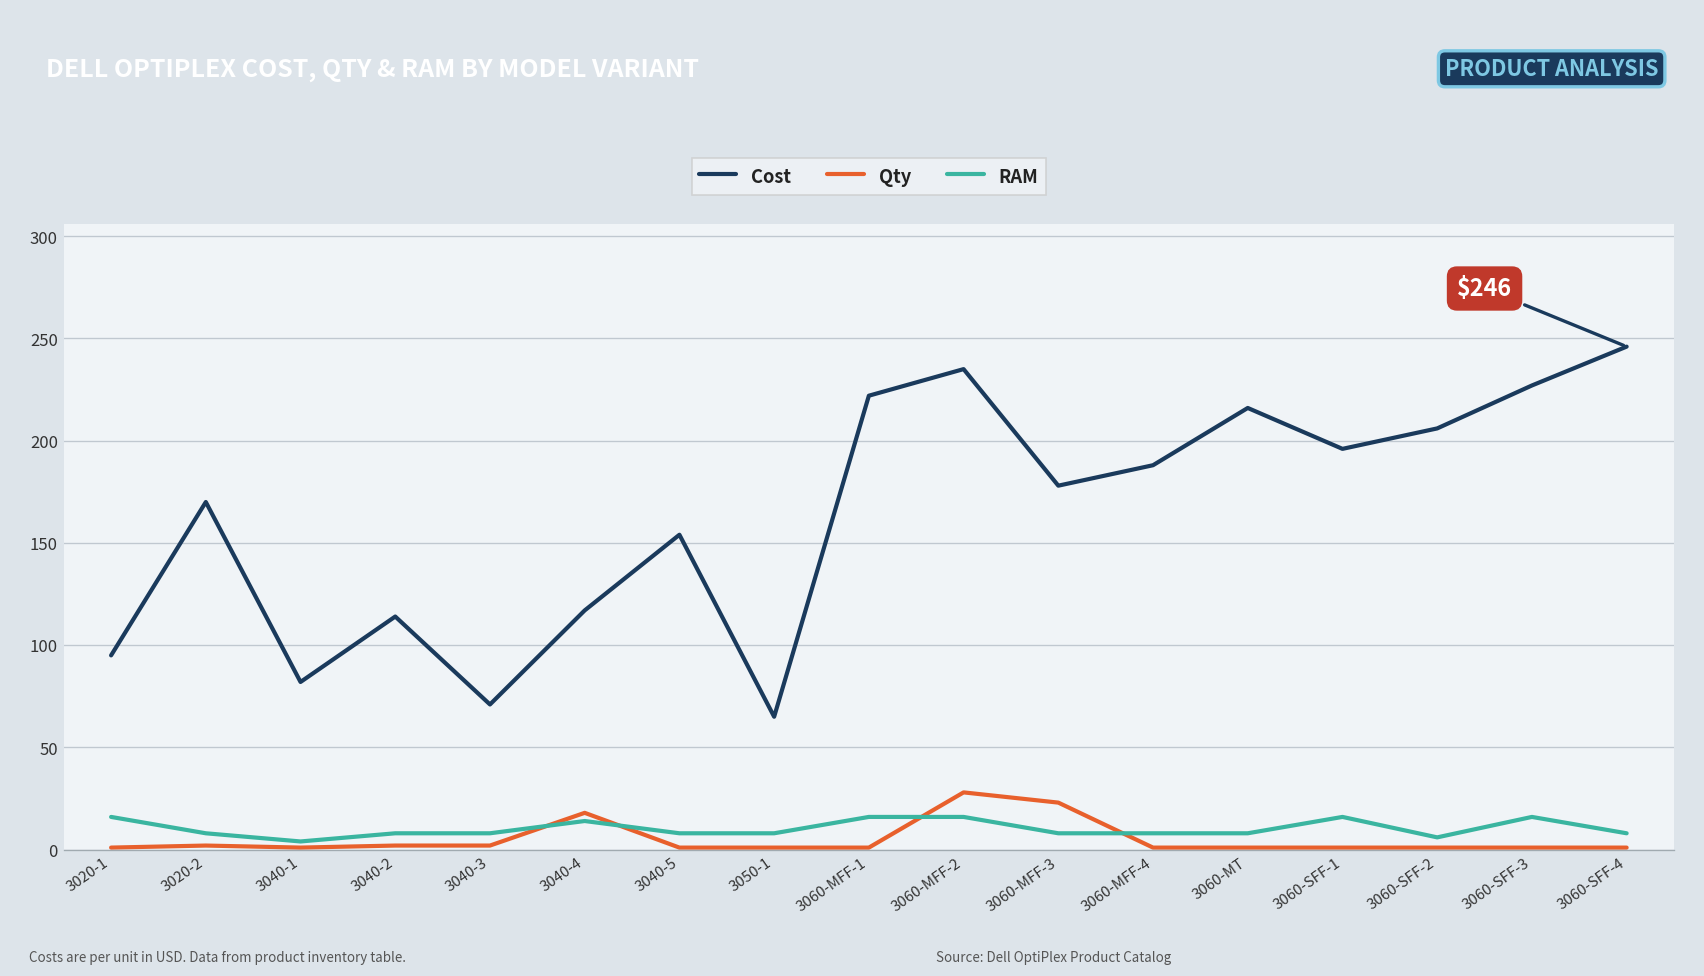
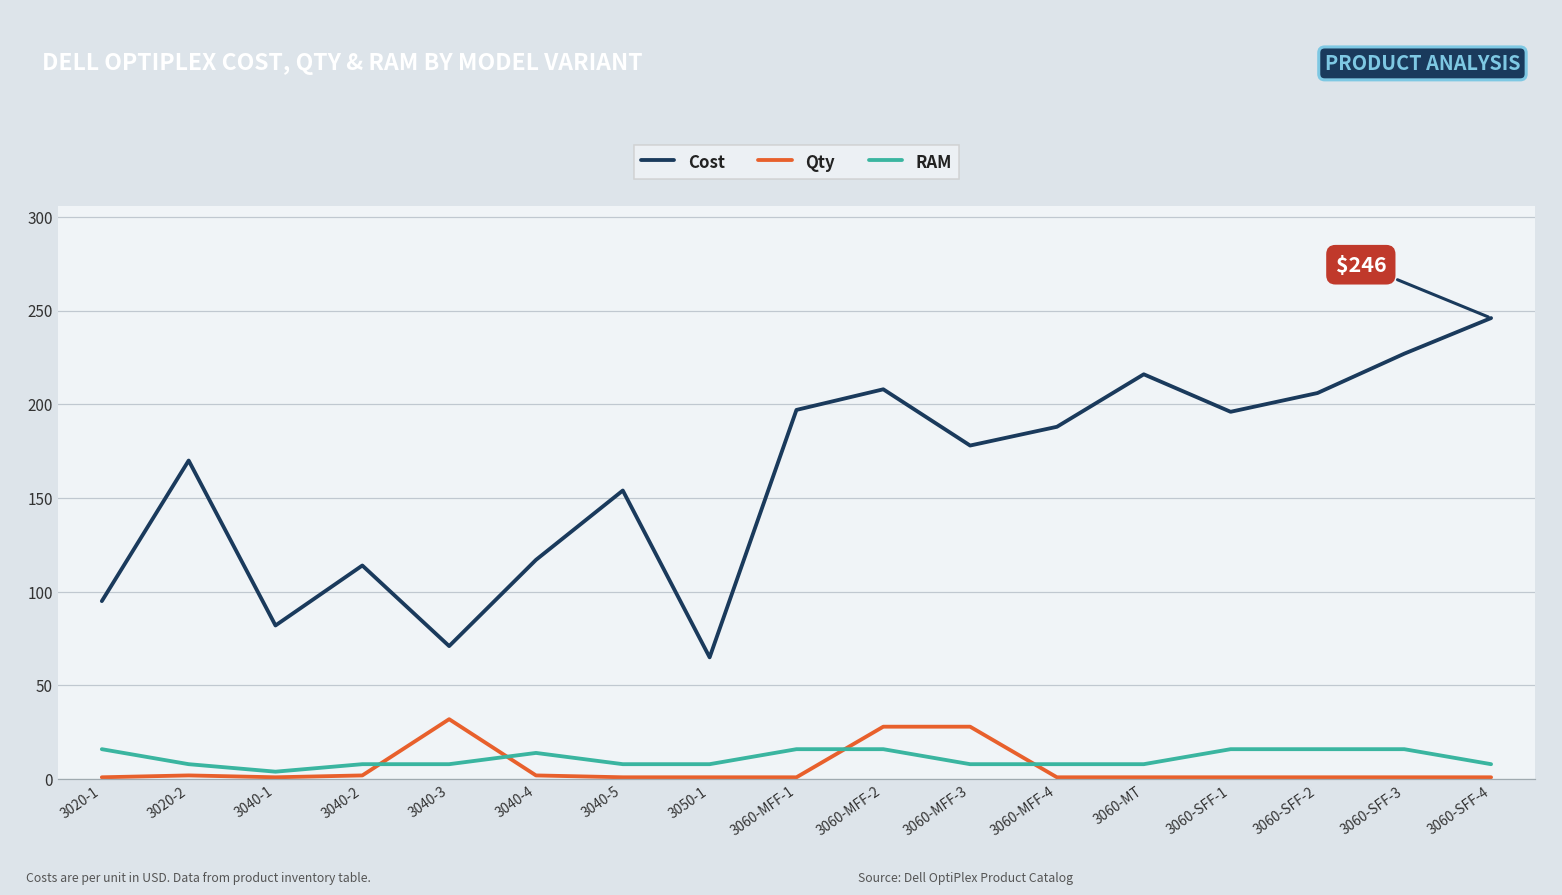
  {
    "Cost": {
      "3020-1": 95,
      "3020-2": 170,
      "3040-1": 82,
      "3040-2": 114,
      "3040-3": 71,
      "3040-4": 117,
      "3040-5": 154,
      "3050-1": 65,
-     "3060-MFF-1": 222,
-     "3060-MFF-2": 235,
+     "3060-MFF-1": 197,
+     "3060-MFF-2": 208,
      "3060-MFF-3": 178,
      "3060-MFF-4": 188,
      "3060-MT": 216,
      "3060-SFF-1": 196,
      "3060-SFF-2": 206,
      "3060-SFF-3": 227,
      "3060-SFF-4": 246
    },
    "Qty": {
      "3020-1": 1,
      "3020-2": 2,
      "3040-1": 1,
      "3040-2": 2,
-     "3040-3": 2,
-     "3040-4": 18,
+     "3040-3": 32,
+     "3040-4": 2,
      "3040-5": 1,
      "3050-1": 1,
      "3060-MFF-1": 1,
      "3060-MFF-2": 28,
-     "3060-MFF-3": 23,
+     "3060-MFF-3": 28,
      "3060-MFF-4": 1,
      "3060-MT": 1,
      "3060-SFF-1": 1,
      "3060-SFF-2": 1,
      "3060-SFF-3": 1,
      "3060-SFF-4": 1
    },
    "RAM": {
      "3020-1": 16,
      "3020-2": 8,
      "3040-1": 4,
      "3040-2": 8,
      "3040-3": 8,
      "3040-4": 14,
      "3040-5": 8,
      "3050-1": 8,
      "3060-MFF-1": 16,
      "3060-MFF-2": 16,
      "3060-MFF-3": 8,
      "3060-MFF-4": 8,
      "3060-MT": 8,
      "3060-SFF-1": 16,
-     "3060-SFF-2": 6,
+     "3060-SFF-2": 16,
      "3060-SFF-3": 16,
      "3060-SFF-4": 8
    }
  }
